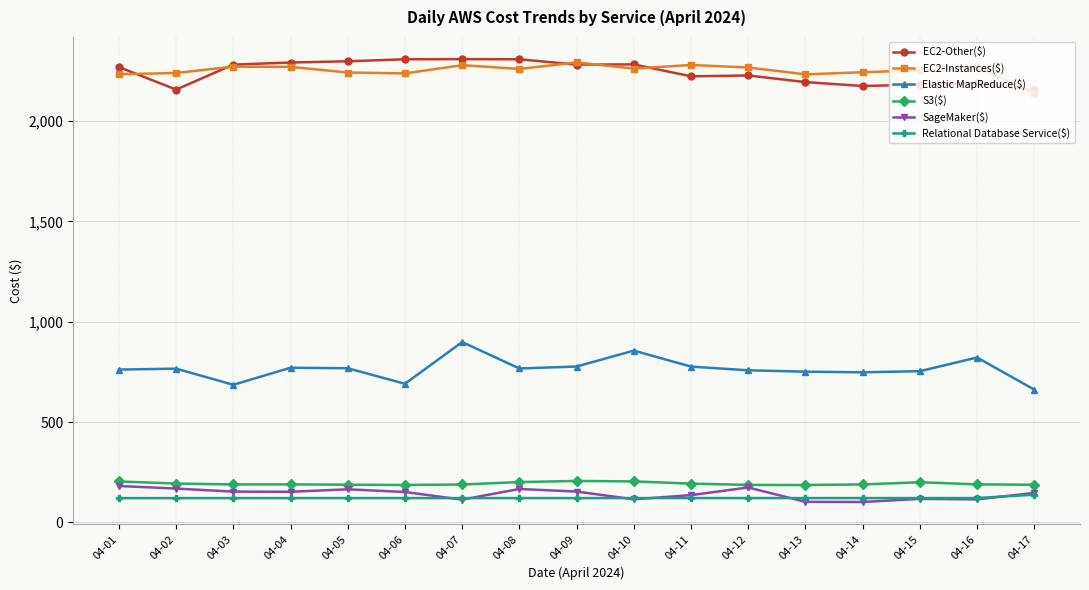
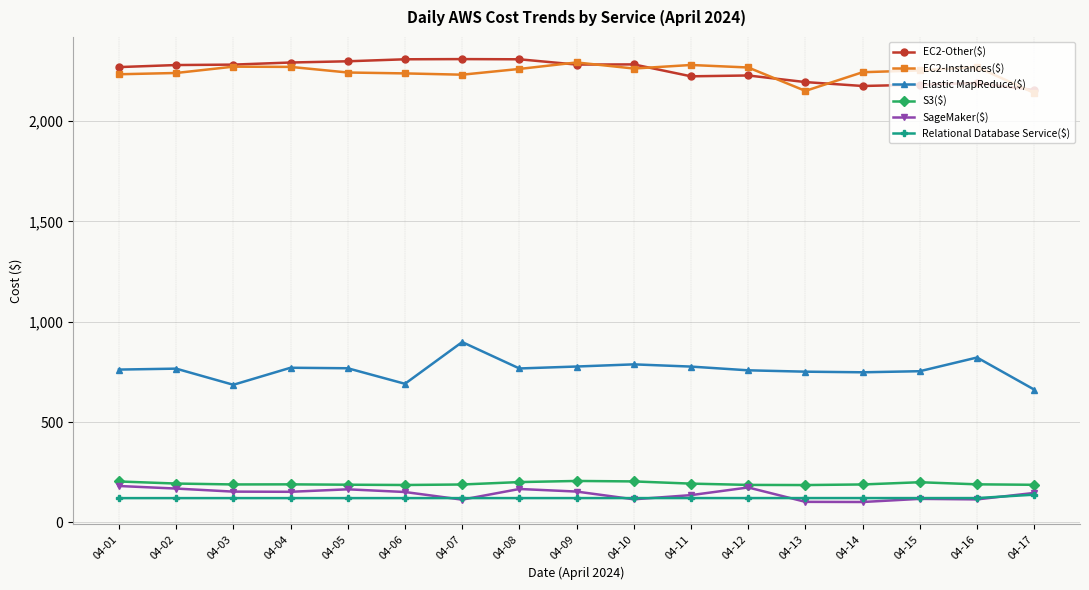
  {
    "EC2-Other($)": {
      "04-01": "2,270",
-     "04-02": "2,160",
+     "04-02": "2,280",
      "04-04": "2,290",
      "04-05": "2,300",
      "04-06": "2,310",
      "04-07": "2,310",
      "04-08": "2,310",
      "04-10": "2,280",
      "04-11": "2,220",
      "04-12": "2,230",
      "04-13": "2,190",
      "04-14": "2,170"
    },
    "EC2-Instances($)": {
      "04-01": "2,230",
      "04-02": "2,240",
      "04-04": "2,270",
      "04-05": "2,240",
      "04-06": "2,240",
-     "04-07": "2,280",
+     "04-07": "2,230",
      "04-08": "2,260",
      "04-10": "2,260",
      "04-11": "2,280",
      "04-12": "2,270",
-     "04-13": "2,230",
+     "04-13": "2,150",
      "04-14": "2,240"
    },
    "Elastic MapReduce($)": {
      "04-01": "760",
      "04-02": "770",
      "04-03": "690",
      "04-04": "770",
      "04-05": "770",
      "04-06": "690",
      "04-07": "900",
      "04-08": "770",
      "04-09": "780",
-     "04-10": "860",
+     "04-10": "790",
      "04-11": "780",
      "04-12": "760",
      "04-13": "750",
      "04-14": "750",
      "04-15": "750",
      "04-16": "820",
      "04-17": "660"
    },
    "SageMaker($)": {
      "04-01": "180",
      "04-02": "170",
      "04-03": "150",
      "04-04": "150",
      "04-05": "170",
      "04-06": "150",
      "04-08": "170",
      "04-09": "150",
      "04-11": "140",
      "04-12": "170",
      "04-13": "100",
      "04-14": "100"
    }
  }
